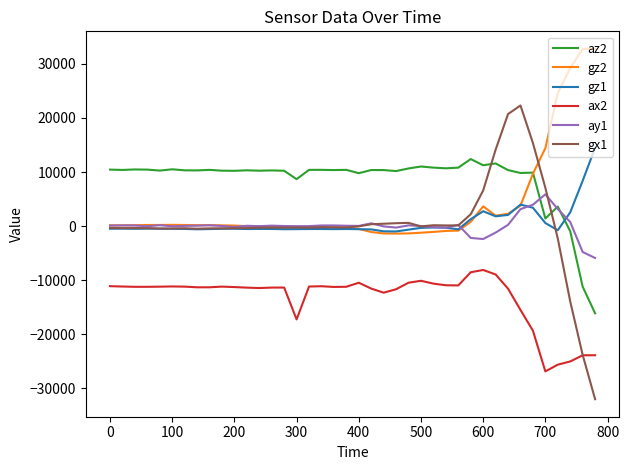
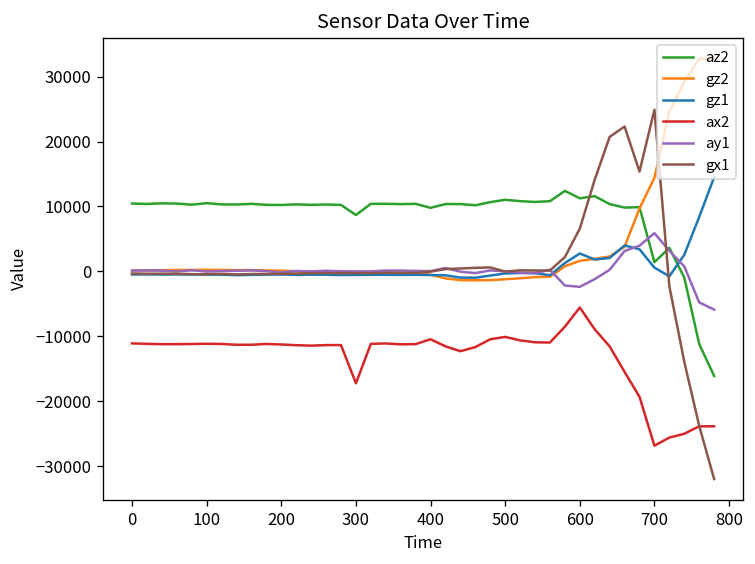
  {
    "az2": {
      "0": 10000,
      "100": 11000,
      "200": 10000,
      "300": 9000,
      "400": 10000,
      "500": 11000,
      "600": 11000,
      "700": 1000
    },
    "gz2": {
      "500": -1000,
-     "600": 4000,
+     "600": 2000,
      "700": 14000
    },
    "gz1": {
      "600": 3000,
      "700": 1000
    },
    "ax2": {
      "0": -11000,
      "100": -11000,
      "200": -11000,
      "300": -17000,
      "400": -10000,
      "500": -10000,
-     "600": -8000,
+     "600": -6000,
      "700": -27000
    },
    "ay1": {
      "600": -2000,
      "700": 6000
    },
    "gx1": {
      "600": 7000,
-     "700": 7000
+     "700": 25000
    }
  }
